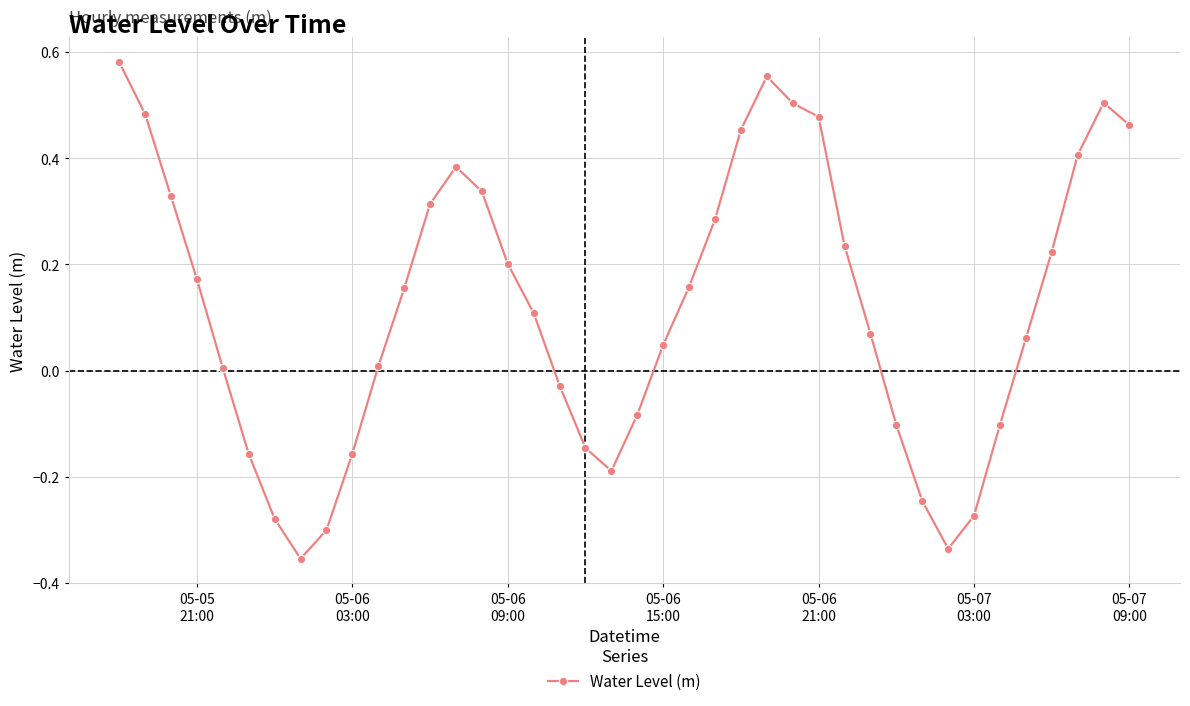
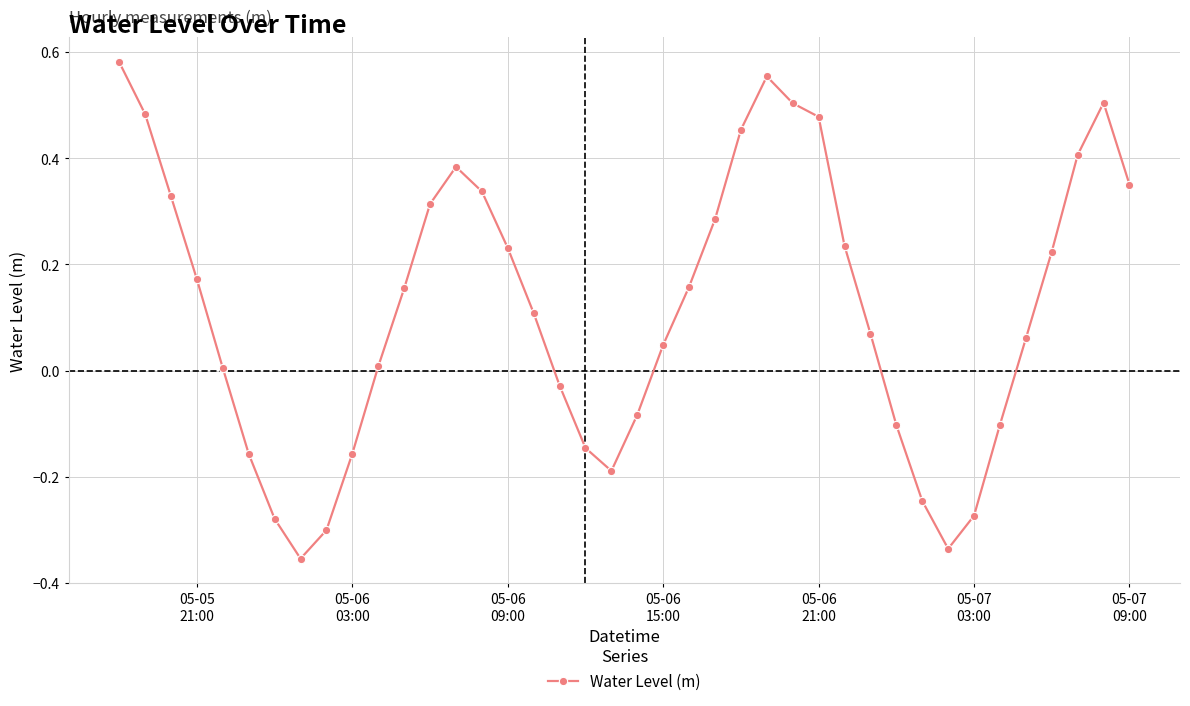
  {
    "05-05 21:00": 0.17,
    "05-06 03:00": -0.16,
-   "05-06 09:00": 0.20,
+   "05-06 09:00": 0.23,
    "05-06 15:00": 0.05,
    "05-06 21:00": 0.48,
    "05-07 03:00": -0.27,
-   "05-07 09:00": 0.46
+   "05-07 09:00": 0.35
  }
